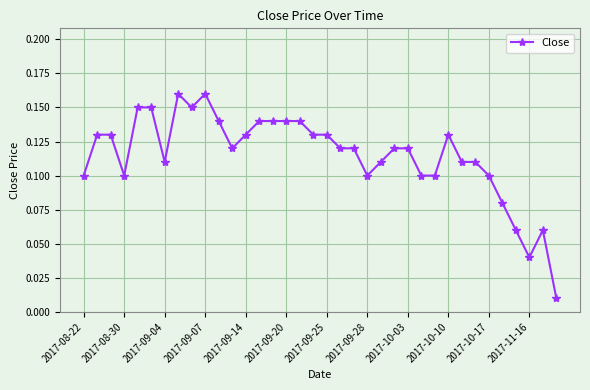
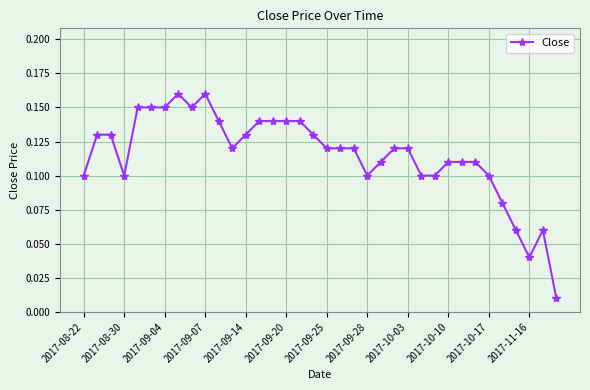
  {
    "2017-08-22": 0.10,
    "2017-08-30": 0.10,
-   "2017-09-04": 0.11,
+   "2017-09-04": 0.15,
    "2017-09-07": 0.16,
    "2017-09-14": 0.13,
    "2017-09-20": 0.14,
-   "2017-09-25": 0.13,
+   "2017-09-25": 0.12,
    "2017-09-28": 0.10,
    "2017-10-03": 0.12,
-   "2017-10-10": 0.13,
+   "2017-10-10": 0.11,
    "2017-10-17": 0.10,
    "2017-11-16": 0.04
  }
